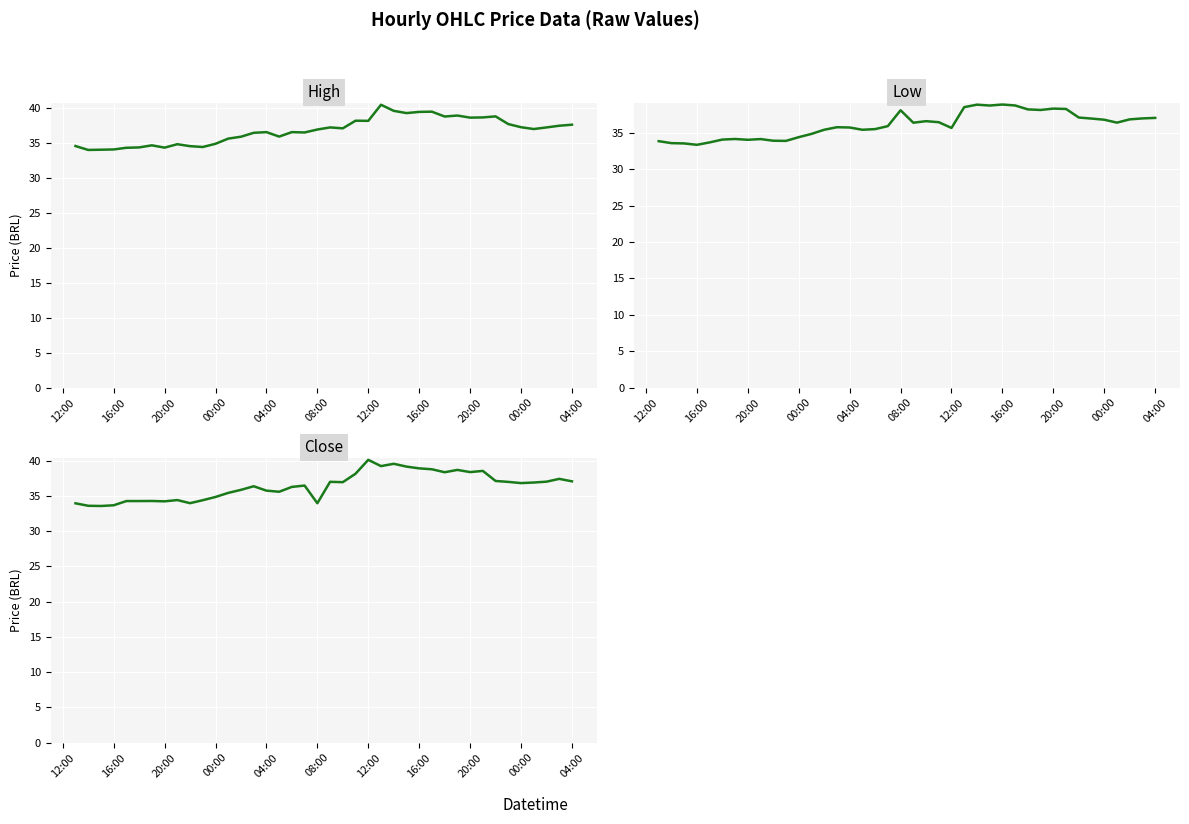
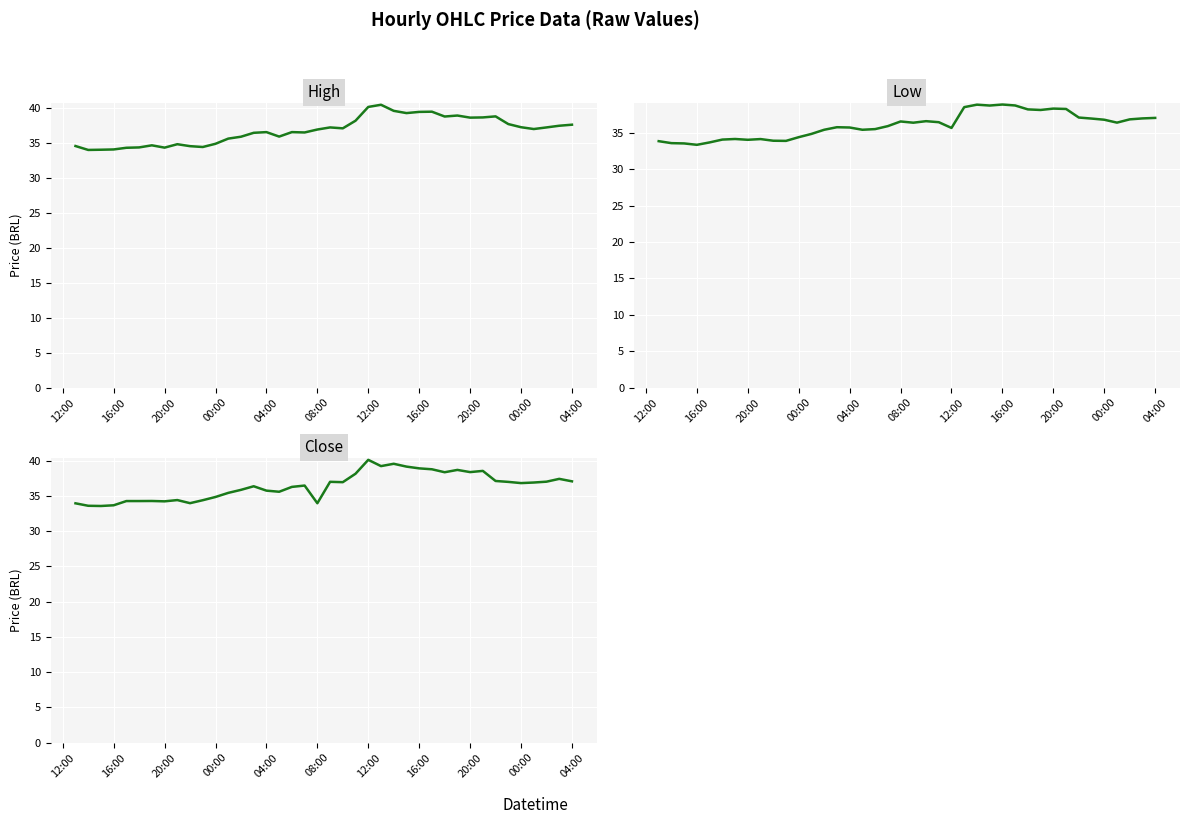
  {
    "High": {
      "08:00": 37,
-     "12:00": 38
+     "12:00": 40
    },
    "Low": {
-     "08:00": 38,
+     "08:00": 37,
      "12:00": 36
    },
    "Close": {
      "08:00": 34,
      "12:00": 40
    }
  }
